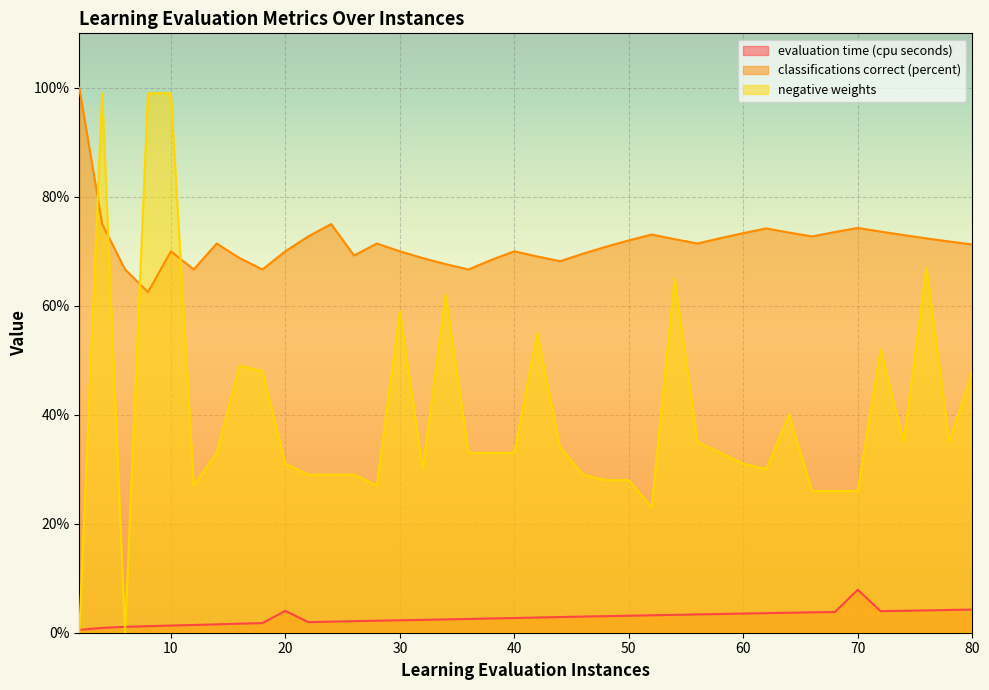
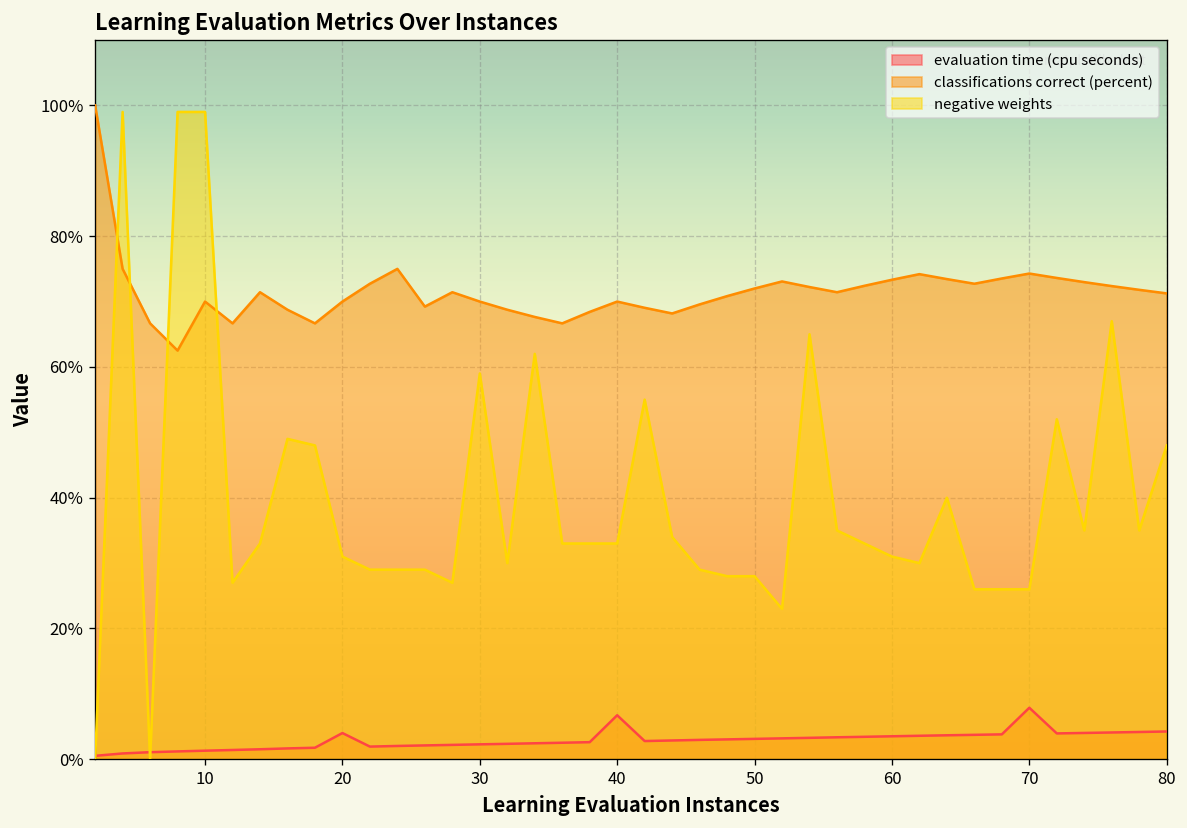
  {
    "evaluation time (cpu seconds)": {
      "10": "1%",
      "20": "4%",
      "30": "2%",
-     "40": "3%",
+     "40": "7%",
      "50": "3%",
      "60": "4%",
      "70": "8%",
      "80": "4%"
    }
  }
